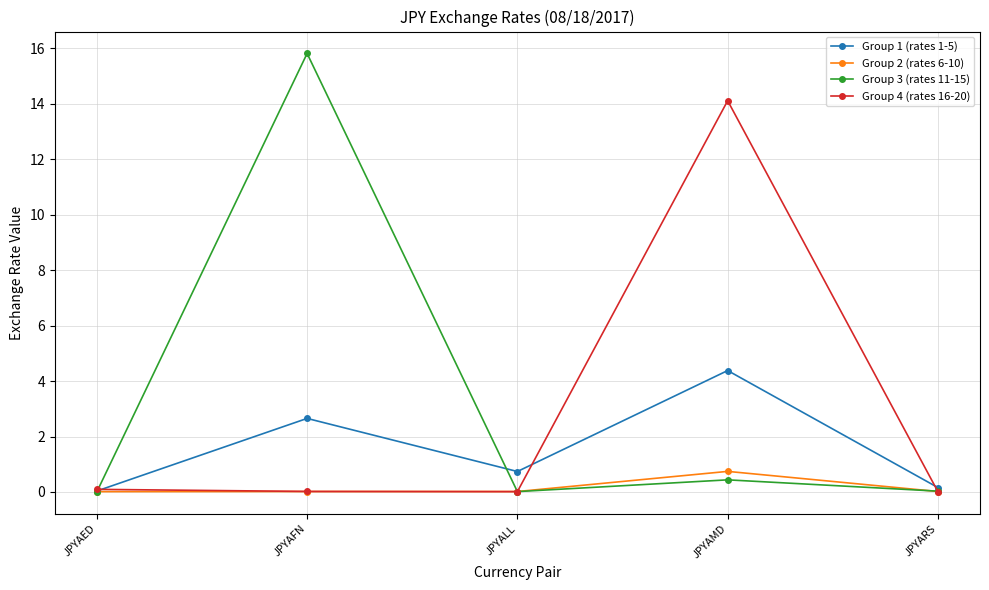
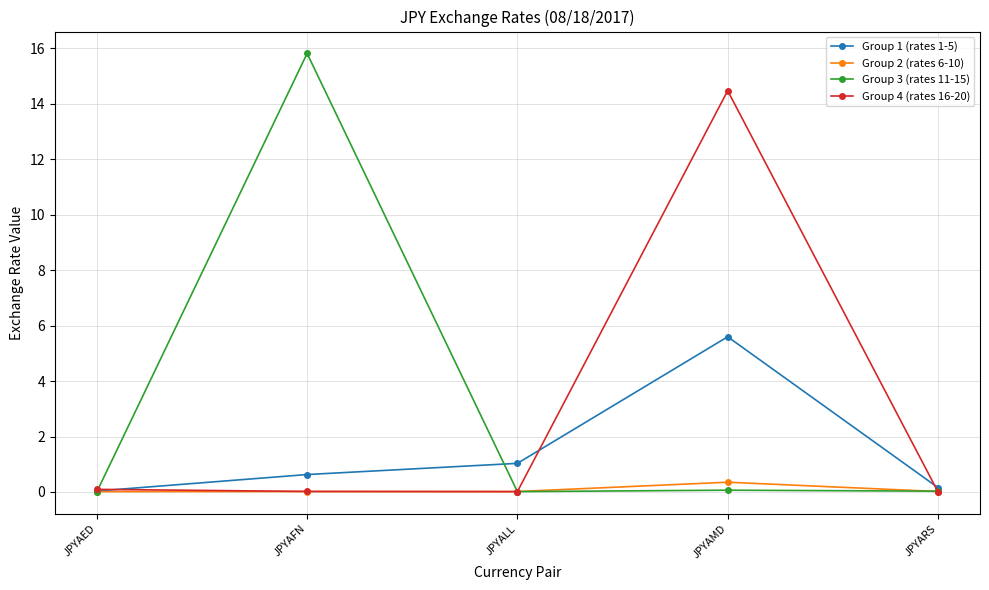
  {
    "Group 1 (rates 1-5)": {
-     "JPYAFN": 2.7,
-     "JPYALL": 0.7,
-     "JPYAMD": 4.4,
+     "JPYAFN": 0.6,
+     "JPYALL": 1.0,
+     "JPYAMD": 5.6,
      "JPYARS": 0.2
    },
    "Group 2 (rates 6-10)": {
-     "JPYAMD": 0.7
+     "JPYAMD": 0.4
    },
    "Group 3 (rates 11-15)": {
      "JPYAFN": 15.8,
-     "JPYAMD": 0.4
+     "JPYAMD": 0.1
    },
    "Group 4 (rates 16-20)": {
-     "JPYAMD": 14.1
+     "JPYAMD": 14.5
    }
  }
